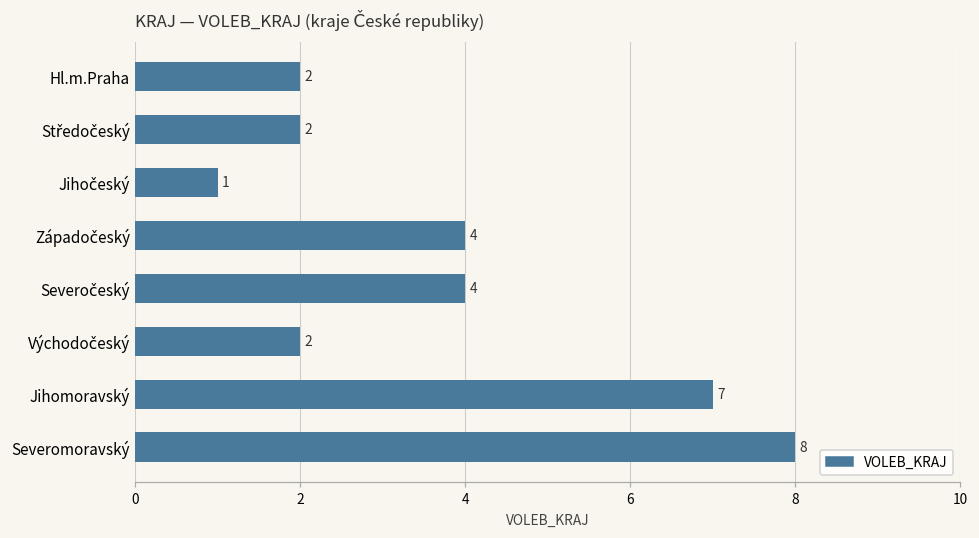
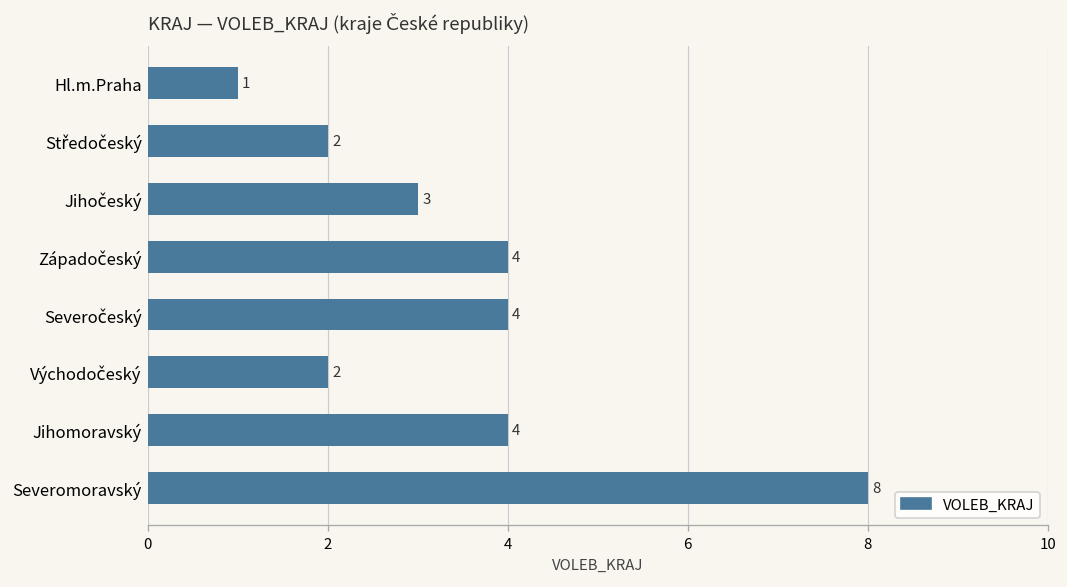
  {
-   "Hl.m.Praha": 2,
+   "Hl.m.Praha": 1,
    "Středočeský": 2,
-   "Jihočeský": 1,
+   "Jihočeský": 3,
    "Západočeský": 4,
    "Severočeský": 4,
    "Východočeský": 2,
-   "Jihomoravský": 7,
+   "Jihomoravský": 4,
    "Severomoravský": 8
  }
